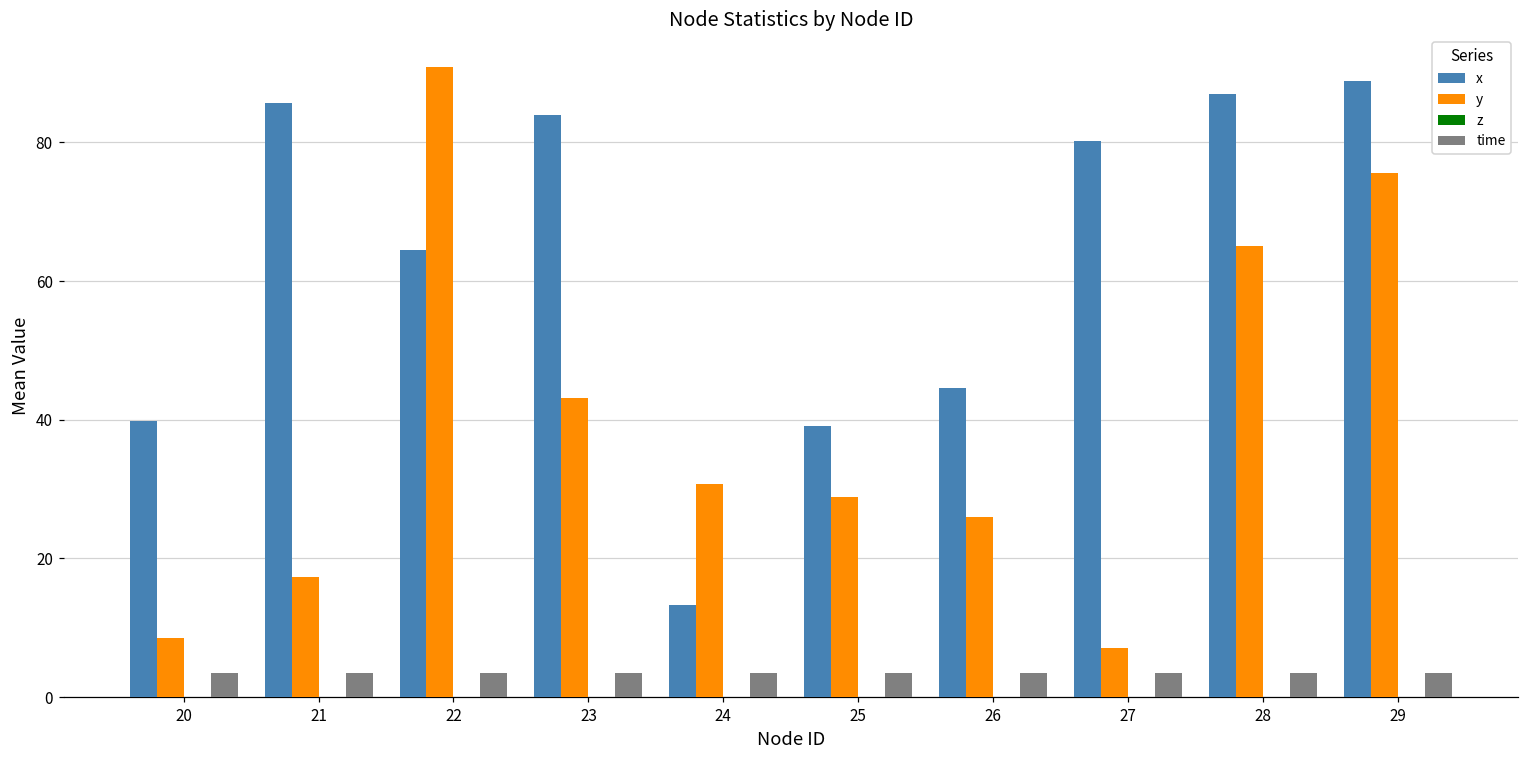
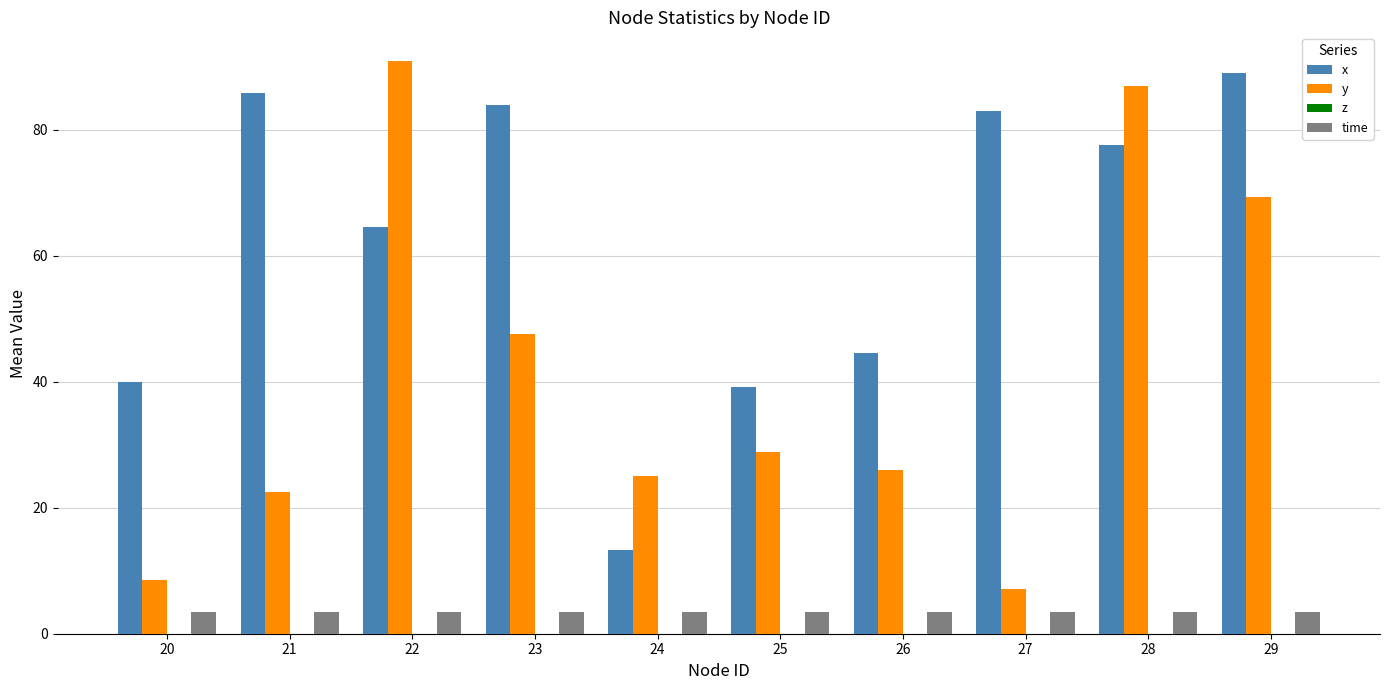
  {
    "x": {
      "20": 40,
      "21": 86,
      "22": 64,
      "23": 84,
      "24": 13,
      "25": 39,
      "26": 45,
-     "27": 80,
-     "28": 87,
+     "27": 83,
+     "28": 78,
      "29": 89
    },
    "y": {
      "20": 9,
-     "21": 17,
+     "21": 23,
      "22": 91,
-     "23": 43,
-     "24": 31,
+     "23": 47,
+     "24": 25,
      "25": 29,
      "26": 26,
      "27": 7,
-     "28": 65,
-     "29": 76
+     "28": 87,
+     "29": 69
    },
    "z": {
      "20": 0,
      "21": 0,
      "22": 0,
      "23": 0,
      "24": 0,
      "25": 0,
      "26": 0,
      "27": 0,
      "28": 0,
      "29": 0
    },
    "time": {
      "20": 4,
      "21": 4,
      "22": 4,
      "23": 4,
      "24": 4,
      "25": 4,
      "26": 4,
      "27": 4,
      "28": 4,
      "29": 4
    }
  }
